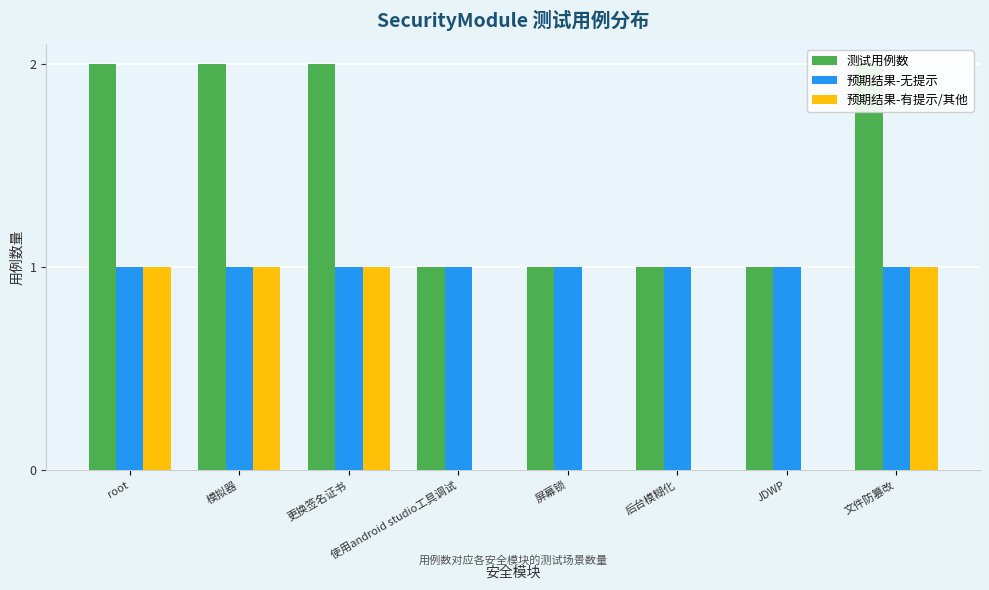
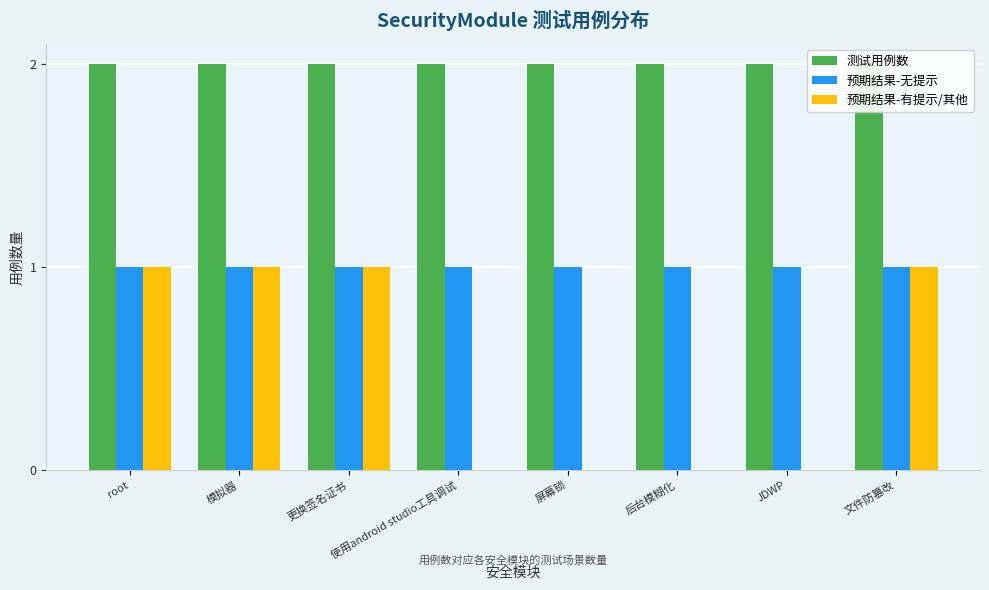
  {
    "测试用例数": {
      "root": 2,
      "模拟器": 2,
      "更换签名证书": 2,
-     "使用android studio工具调试": 1,
-     "屏幕锁": 1,
-     "后台模糊化": 1,
-     "JDWP": 1
+     "使用android studio工具调试": 2,
+     "屏幕锁": 2,
+     "后台模糊化": 2,
+     "JDWP": 2
    },
    "预期结果-无提示": {
      "root": 1,
      "模拟器": 1,
      "更换签名证书": 1,
      "使用android studio工具调试": 1,
      "屏幕锁": 1,
      "后台模糊化": 1,
      "JDWP": 1,
      "文件防篡改": 1
    },
    "预期结果-有提示/其他": {
      "root": 1,
      "模拟器": 1,
      "更换签名证书": 1,
      "使用android studio工具调试": 0,
      "屏幕锁": 0,
      "后台模糊化": 0,
      "JDWP": 0,
      "文件防篡改": 1
    }
  }
